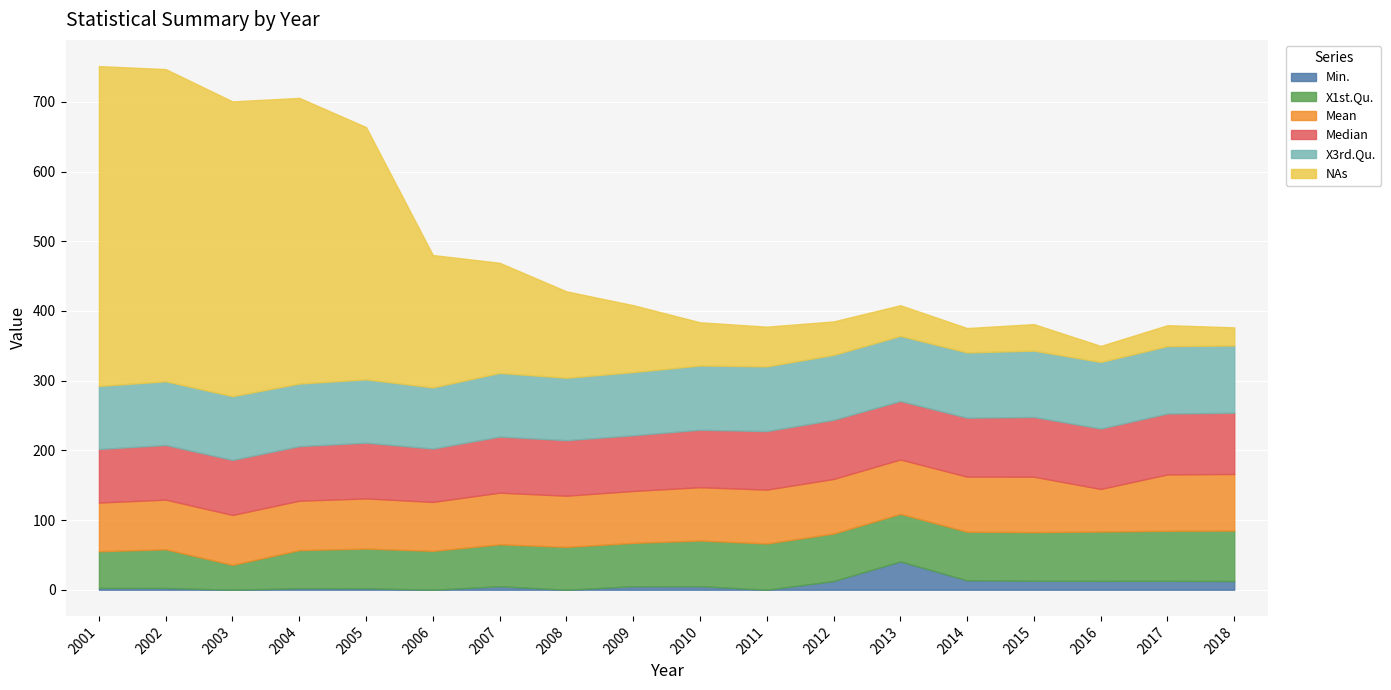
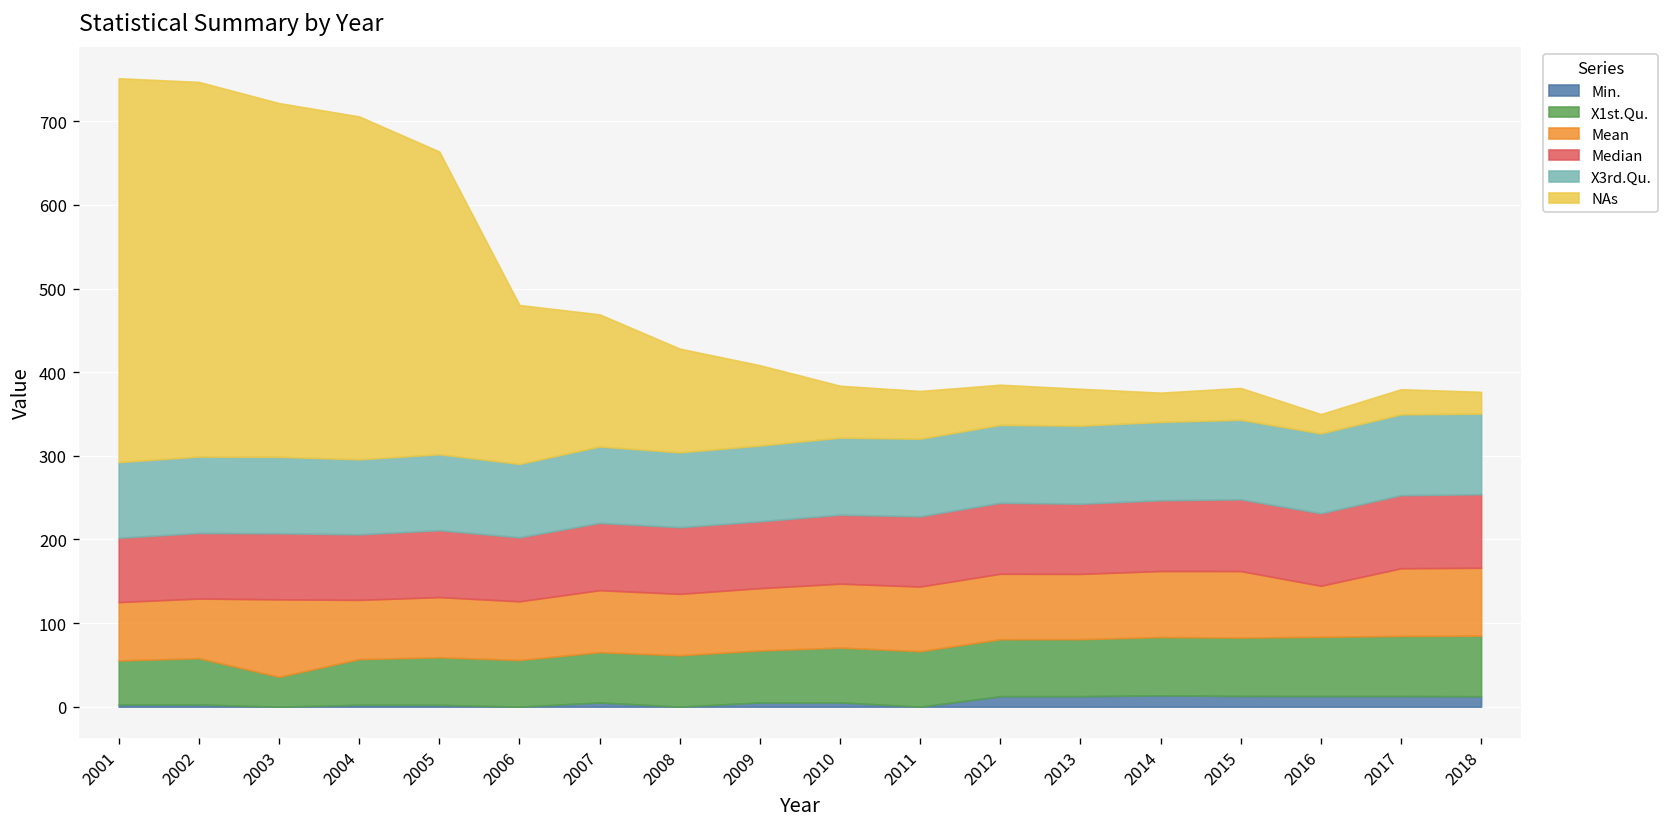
  {
    "Min.": {
      "2003": 0,
      "2006": 0,
      "2007": 10,
      "2009": 10,
      "2010": 10,
      "2011": 0,
      "2012": 10,
-     "2013": 40,
+     "2013": 10,
      "2014": 10,
      "2015": 10,
      "2016": 10,
      "2017": 10,
      "2018": 10
    },
    "X1st.Qu.": {
      "2001": 50,
      "2002": 60,
      "2003": 40,
      "2004": 50,
      "2005": 60,
      "2006": 60,
      "2007": 60,
      "2008": 60,
      "2009": 60,
      "2010": 70,
      "2011": 70,
      "2012": 70,
      "2013": 70,
      "2014": 70,
      "2015": 70,
      "2016": 70,
      "2017": 70,
      "2018": 70
    },
    "Mean": {
      "2001": 70,
      "2002": 70,
-     "2003": 70,
+     "2003": 90,
      "2004": 70,
      "2005": 70,
      "2006": 70,
      "2007": 70,
      "2008": 70,
      "2009": 70,
      "2010": 80,
      "2011": 80,
      "2012": 80,
      "2013": 80,
      "2014": 80,
      "2015": 80,
      "2016": 60,
      "2017": 80,
      "2018": 80
    },
    "Median": {
      "2001": 80,
      "2002": 80,
      "2003": 80,
      "2004": 80,
      "2005": 80,
      "2006": 80,
      "2007": 80,
      "2008": 80,
      "2009": 80,
      "2010": 80,
      "2011": 80,
      "2012": 80,
      "2013": 80,
      "2014": 80,
      "2015": 90,
      "2016": 90,
      "2017": 90,
      "2018": 90
    },
    "X3rd.Qu.": {
      "2001": 90,
      "2002": 90,
      "2003": 90,
      "2004": 90,
      "2005": 90,
      "2006": 90,
      "2007": 90,
      "2008": 90,
      "2009": 90,
      "2010": 90,
      "2011": 90,
      "2012": 90,
      "2013": 90,
      "2014": 90,
      "2015": 100,
      "2016": 100,
      "2017": 100,
      "2018": 100
    },
    "NAs": {
      "2001": 460,
      "2002": 450,
      "2003": 420,
      "2004": 410,
      "2005": 360,
      "2006": 190,
      "2007": 160,
      "2008": 120,
      "2009": 100,
      "2010": 60,
      "2011": 60,
      "2012": 50,
      "2013": 40,
      "2014": 40,
      "2015": 40,
      "2016": 20,
      "2017": 30,
      "2018": 30
    }
  }
